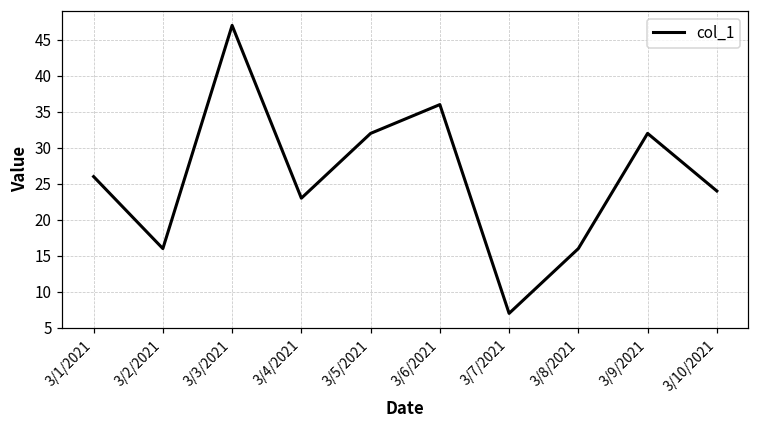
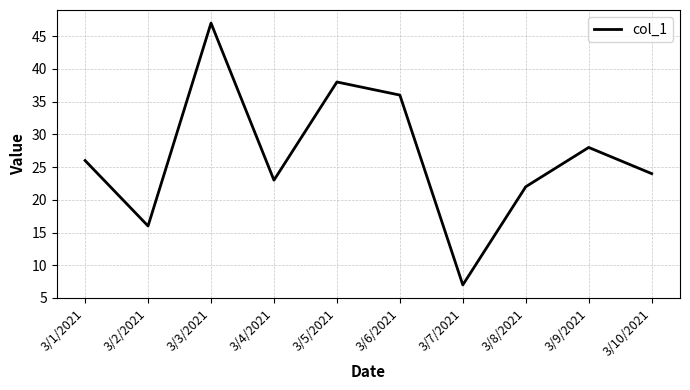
  {
    "3/1/2021": 26,
    "3/2/2021": 16,
    "3/3/2021": 47,
    "3/4/2021": 23,
-   "3/5/2021": 32,
+   "3/5/2021": 38,
    "3/6/2021": 36,
    "3/7/2021": 7,
-   "3/8/2021": 16,
-   "3/9/2021": 32,
+   "3/8/2021": 22,
+   "3/9/2021": 28,
    "3/10/2021": 24
  }
